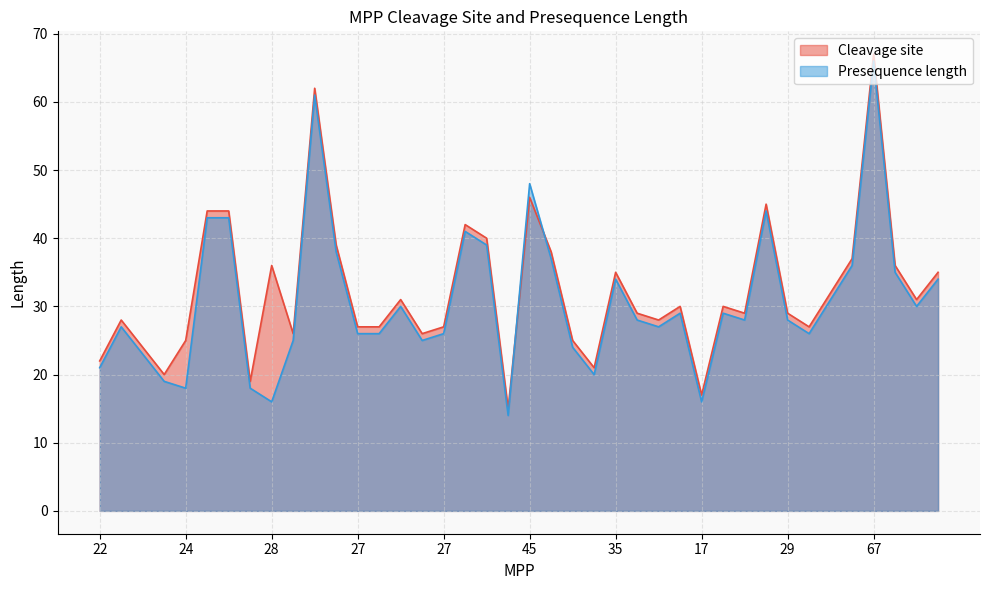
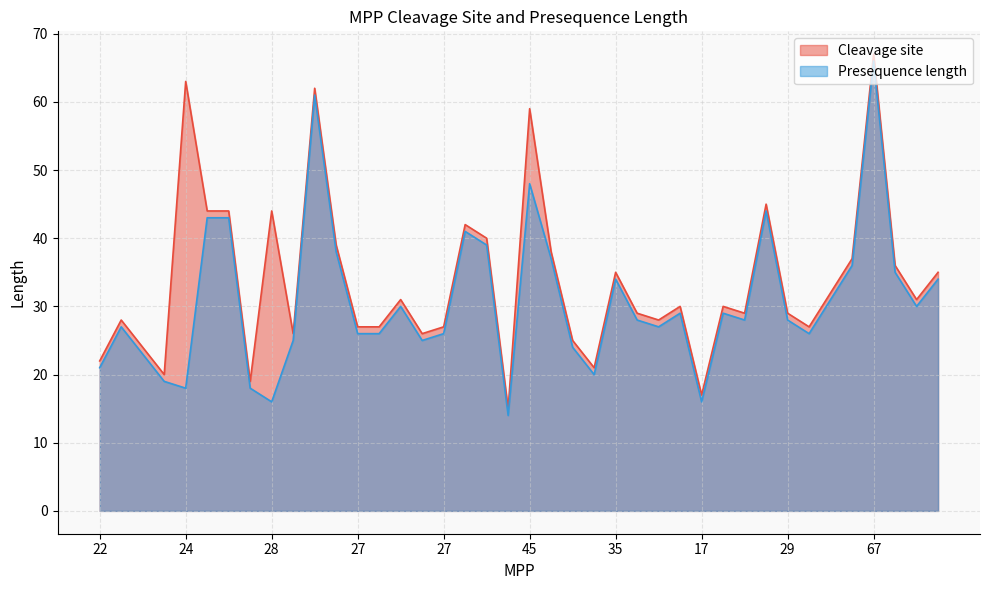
  {
    "Cleavage site": {
-     "24": 25,
-     "28": 36,
-     "45": 46
+     "24": 63,
+     "28": 44,
+     "45": 59
    },
    "Presequence length": {
      "24": 18,
      "28": 16,
      "45": 48
    }
  }
